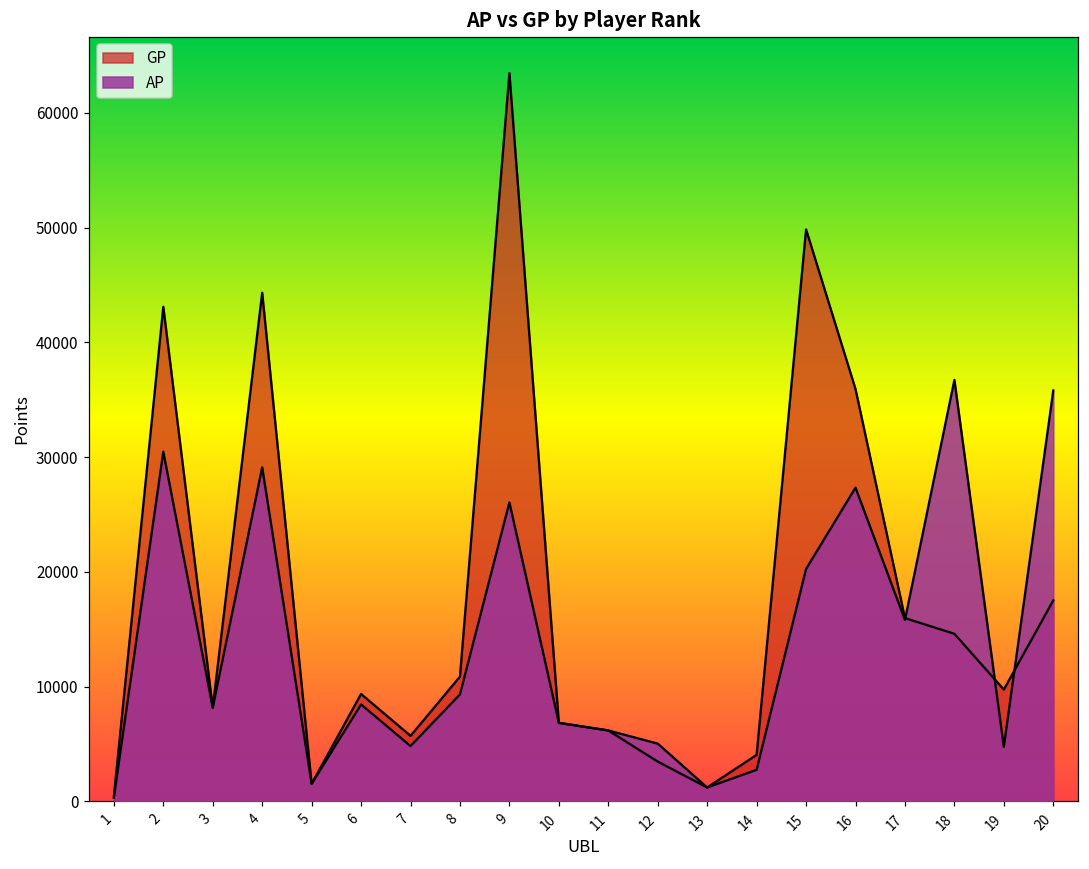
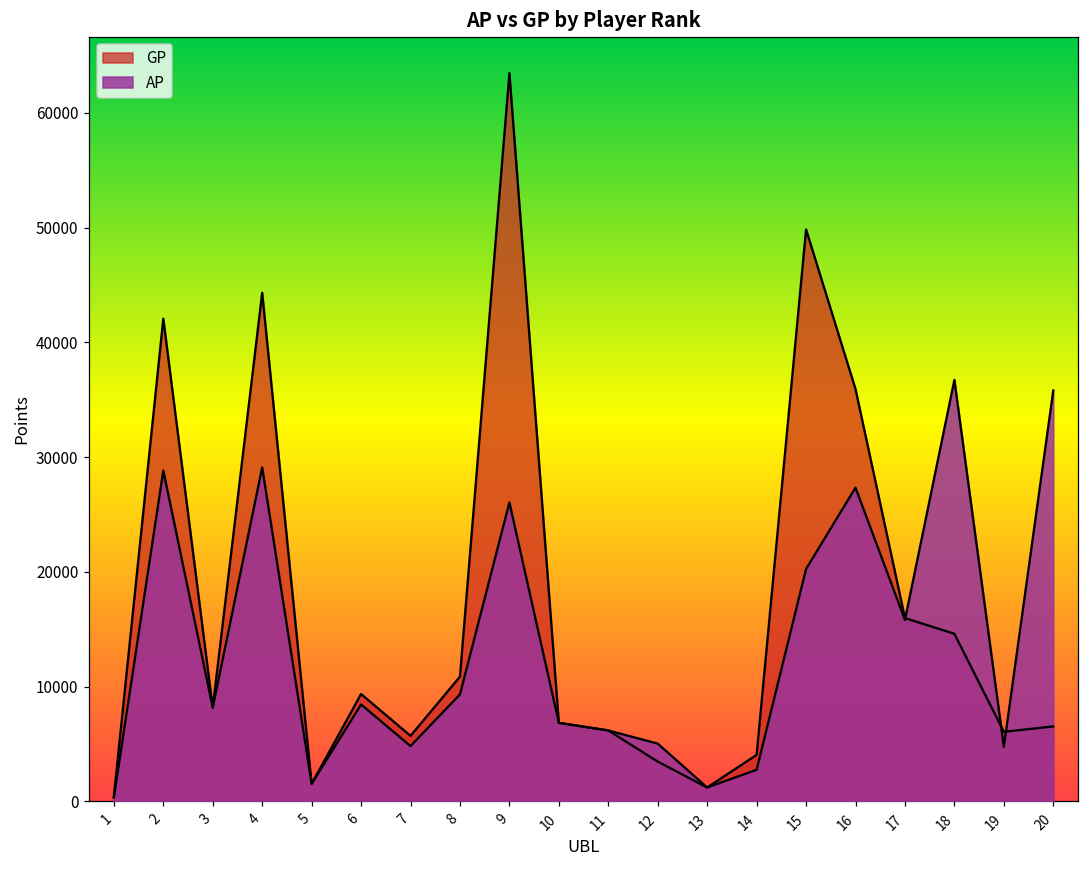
  {
    "GP": {
-     "2": 43100,
+     "2": 42100,
      "4": 44300,
      "6": 9400,
      "7": 5700,
      "8": 10900,
      "9": 63500,
      "12": 3500,
      "14": 4100,
      "15": 49800,
      "16": 35900,
      "18": 14600,
-     "19": 9800,
-     "20": 17500
+     "19": 6100,
+     "20": 6500
    },
    "AP": {
-     "2": 30500,
+     "2": 28800,
      "4": 29100,
      "6": 8500,
      "7": 4800,
      "8": 9300,
      "9": 26100,
      "12": 5000,
      "14": 2800,
      "15": 20300,
      "16": 27300,
      "18": 36700,
      "19": 4800,
      "20": 35800
    }
  }
